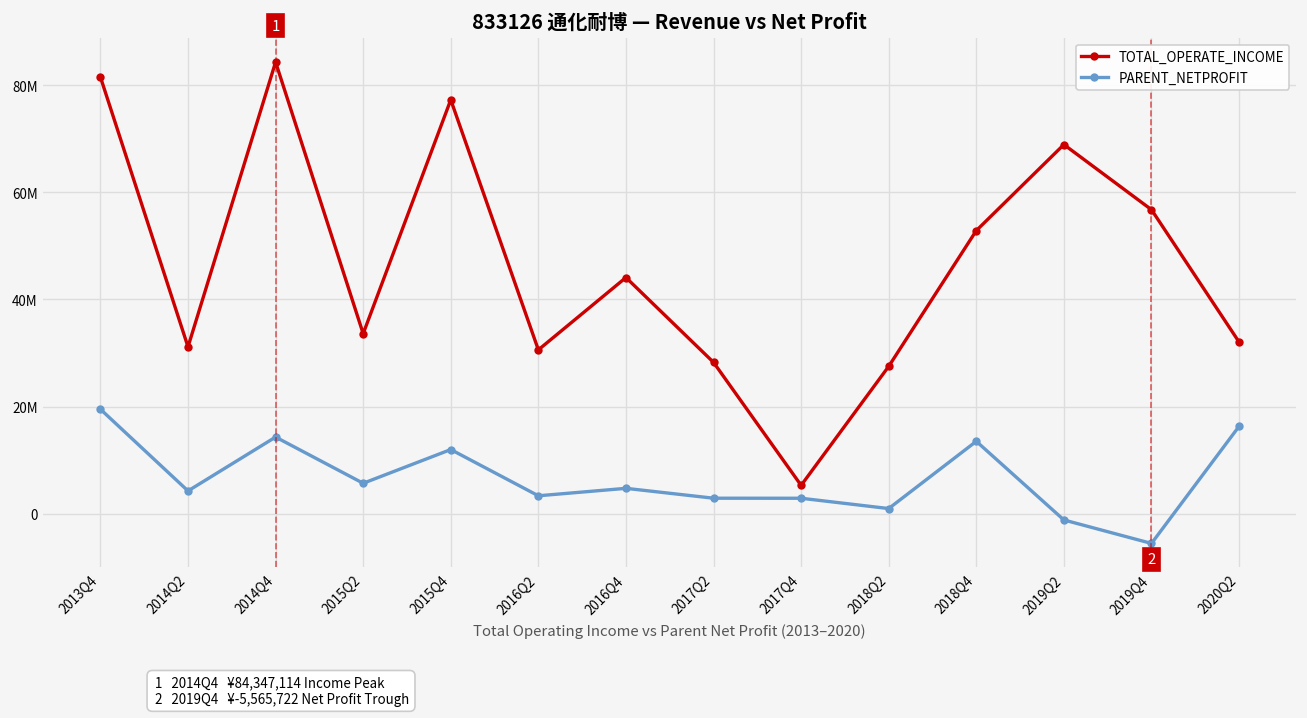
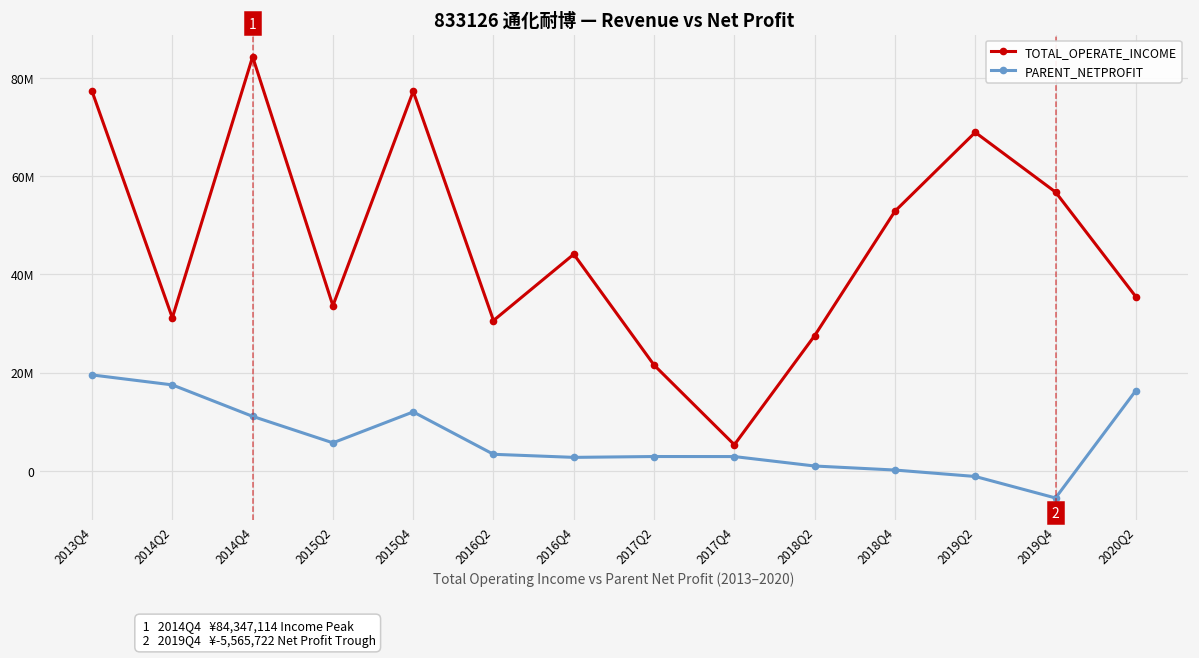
  {
    "TOTAL_OPERATE_INCOME": {
-     "2013Q4": 82000000,
+     "2013Q4": 77000000,
      "2014Q2": 31000000,
      "2015Q2": 34000000,
      "2015Q4": 77000000,
      "2016Q2": 31000000,
      "2016Q4": 44000000,
-     "2017Q2": 28000000,
+     "2017Q2": 22000000,
      "2017Q4": 5000000,
      "2018Q2": 28000000,
      "2018Q4": 53000000,
      "2019Q2": 69000000,
      "2019Q4": 57000000,
-     "2020Q2": 32000000
+     "2020Q2": 35000000
    },
    "PARENT_NETPROFIT": {
      "2013Q4": 20000000,
-     "2014Q2": 4000000,
-     "2014Q4": 14000000,
+     "2014Q2": 17000000,
+     "2014Q4": 11000000,
      "2015Q2": 6000000,
      "2015Q4": 12000000,
      "2016Q2": 3000000,
-     "2016Q4": 5000000,
+     "2016Q4": 3000000,
      "2017Q2": 3000000,
      "2017Q4": 3000000,
      "2018Q2": 1000000,
-     "2018Q4": 14000000,
+     "2018Q4": 0,
      "2019Q2": -1000000,
      "2020Q2": 16000000
    }
  }
